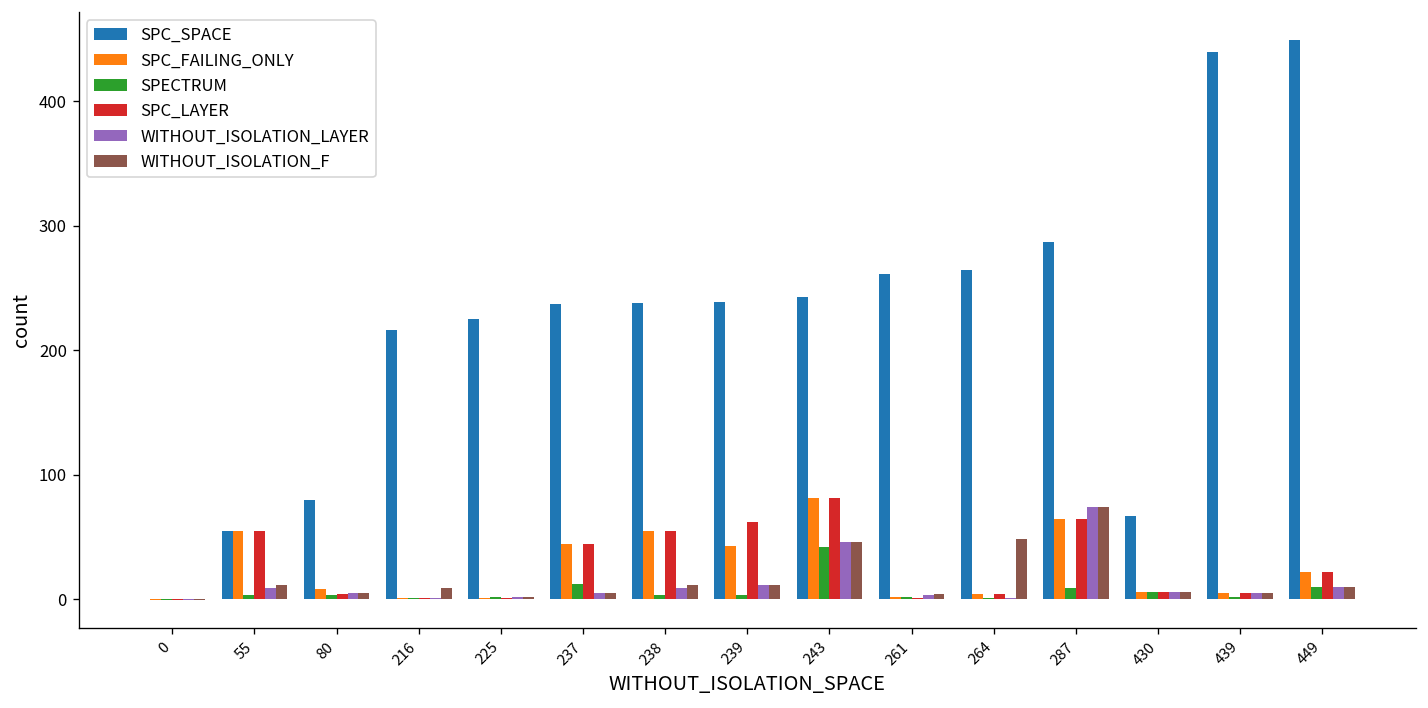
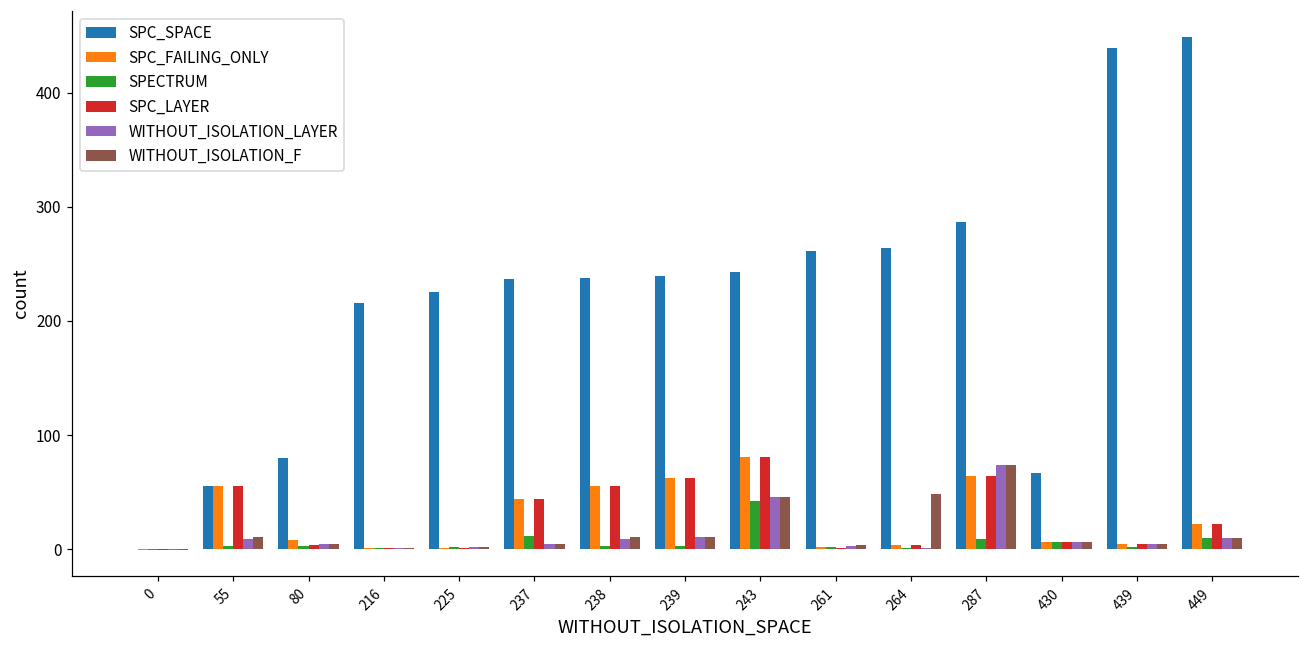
  {
    "SPC_SPACE": {
      "0": 0,
      "55": 55,
      "80": 80,
      "216": 216,
      "225": 225,
      "237": 237,
      "238": 238,
      "239": 239,
      "243": 243,
      "261": 261,
      "264": 264,
      "287": 287,
      "430": 67,
      "439": 439,
      "449": 449
    },
    "SPC_FAILING_ONLY": {
      "55": 55,
      "80": 8,
      "237": 44,
      "238": 55,
-     "239": 43,
+     "239": 62,
      "243": 81,
      "264": 4,
      "287": 64,
      "430": 6,
      "439": 5,
      "449": 22
    },
    "SPECTRUM": {
      "55": 3,
      "80": 3,
      "237": 12,
      "238": 3,
      "239": 3,
      "243": 42,
      "287": 9,
      "430": 6,
      "449": 10
    },
    "SPC_LAYER": {
      "55": 55,
      "80": 4,
      "237": 44,
      "238": 55,
      "239": 62,
      "243": 81,
      "264": 4,
      "287": 64,
      "430": 6,
      "439": 5,
      "449": 22
    },
    "WITHOUT_ISOLATION_LAYER": {
      "55": 9,
      "80": 5,
      "237": 5,
      "238": 9,
      "239": 11,
      "243": 46,
      "261": 3,
      "287": 74,
      "430": 6,
      "439": 5,
      "449": 10
    },
    "WITHOUT_ISOLATION_F": {
      "55": 11,
      "80": 5,
-     "216": 9,
+     "216": 1,
      "237": 5,
      "238": 11,
      "239": 11,
      "243": 46,
      "261": 4,
      "264": 48,
      "287": 74,
      "430": 6,
      "439": 5,
      "449": 10
    }
  }
